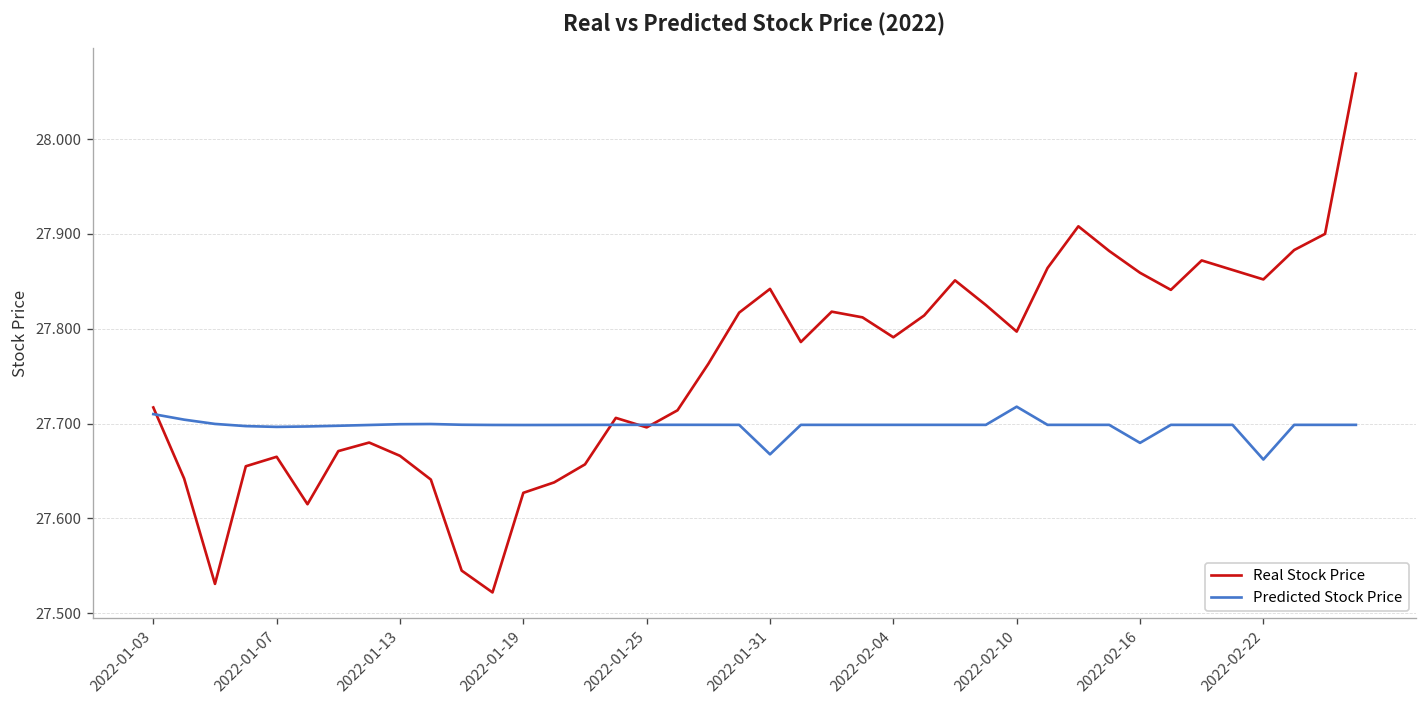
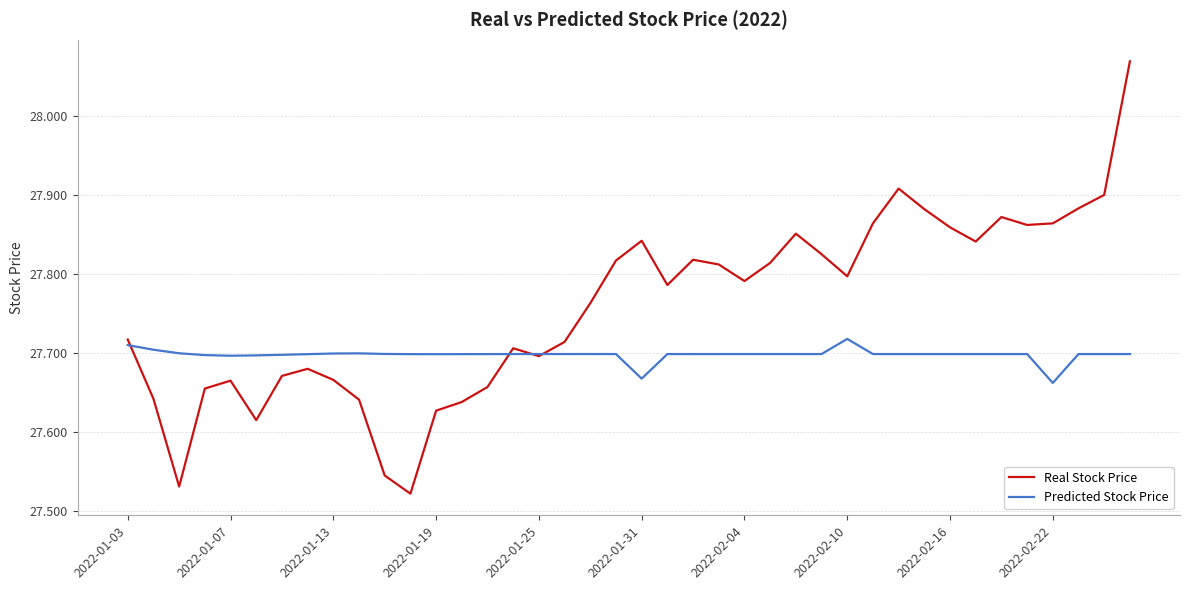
  {
    "Real Stock Price": {
      "2022-01-03": 27.72,
      "2022-01-07": 27.67,
      "2022-01-13": 27.67,
      "2022-01-19": 27.63,
      "2022-01-31": 27.84,
      "2022-02-04": 27.79,
      "2022-02-10": 27.80,
      "2022-02-16": 27.86,
-     "2022-02-22": 27.85
+     "2022-02-22": 27.86
    },
    "Predicted Stock Price": {
      "2022-01-03": 27.71,
      "2022-01-07": 27.70,
      "2022-01-13": 27.70,
      "2022-01-19": 27.70,
      "2022-01-31": 27.67,
      "2022-02-04": 27.70,
      "2022-02-10": 27.72,
-     "2022-02-16": 27.68,
+     "2022-02-16": 27.70,
      "2022-02-22": 27.66
    }
  }
